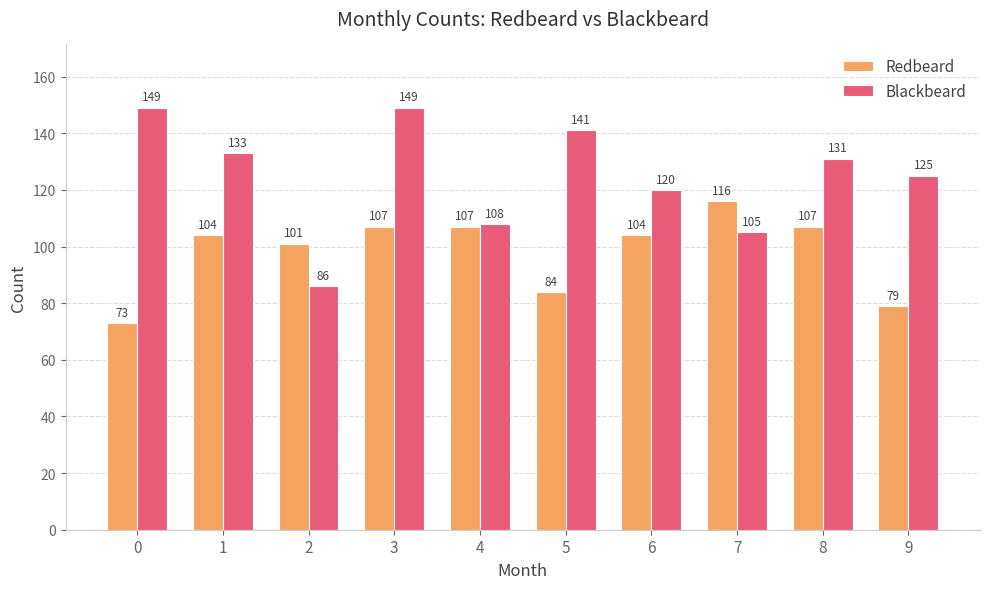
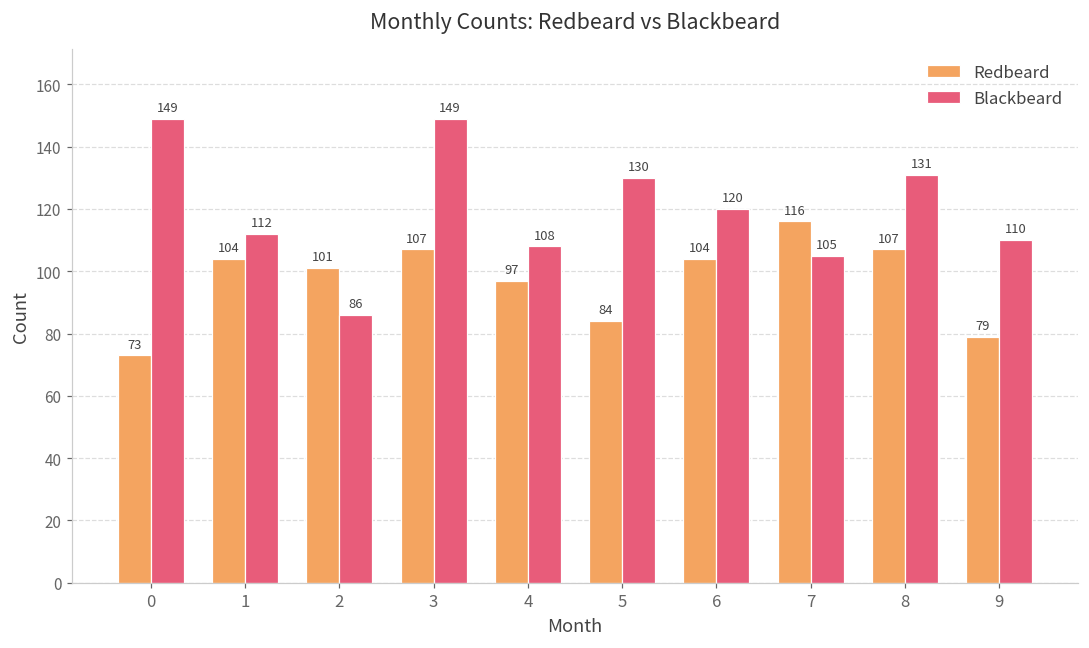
  {
    "Redbeard": {
      "0": 73,
      "1": 104,
      "2": 101,
      "3": 107,
-     "4": 107,
+     "4": 97,
      "5": 84,
      "6": 104,
      "7": 116,
      "8": 107,
      "9": 79
    },
    "Blackbeard": {
      "0": 149,
-     "1": 133,
+     "1": 112,
      "2": 86,
      "3": 149,
      "4": 108,
-     "5": 141,
+     "5": 130,
      "6": 120,
      "7": 105,
      "8": 131,
-     "9": 125
+     "9": 110
    }
  }
